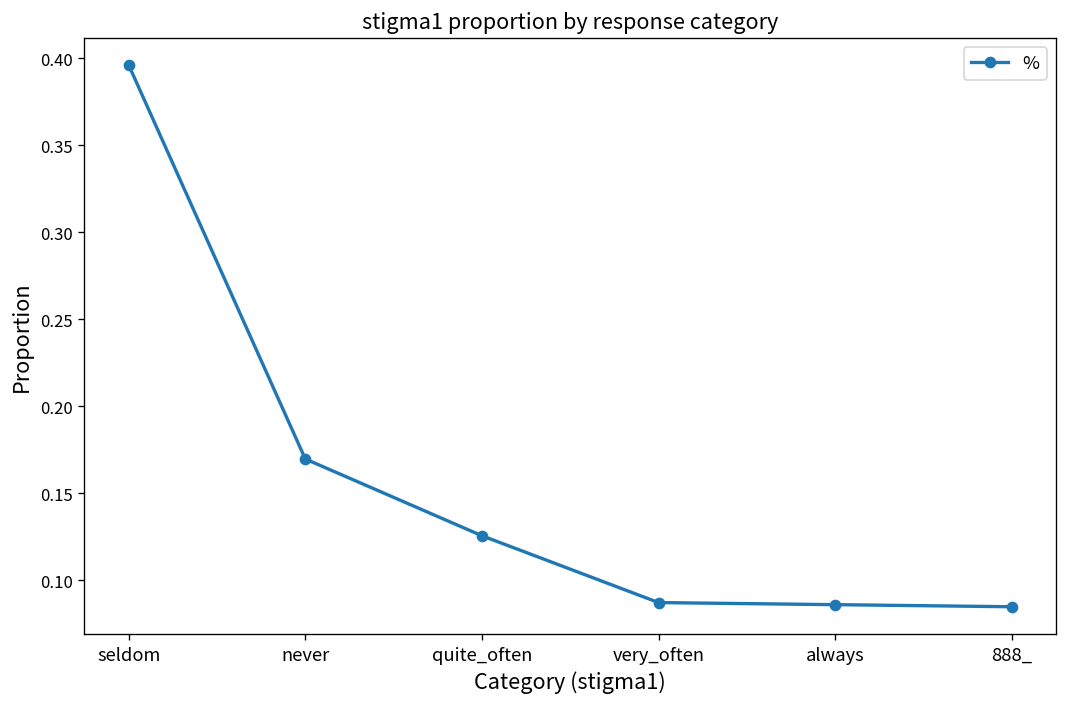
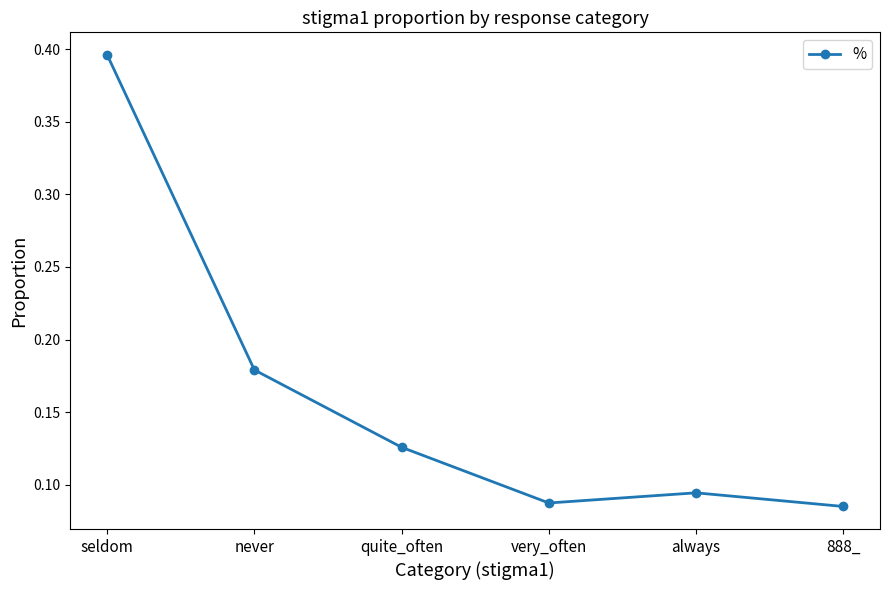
  {
    "seldom": 0.396,
-   "never": 0.170,
+   "never": 0.179,
    "quite_often": 0.126,
    "very_often": 0.087,
-   "always": 0.086,
+   "always": 0.094,
    "888_": 0.085
  }
